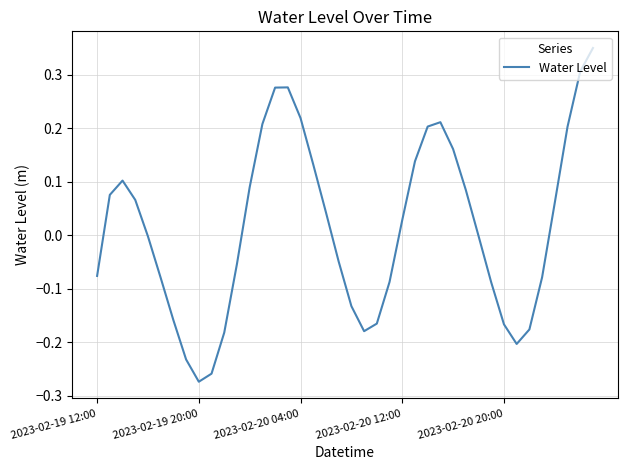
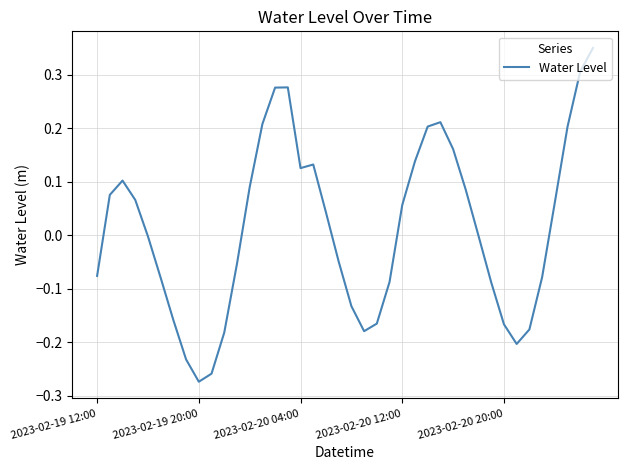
  {
    "2023-02-19 12:00": -0.08,
    "2023-02-19 20:00": -0.27,
-   "2023-02-20 04:00": 0.22,
-   "2023-02-20 12:00": 0.03,
+   "2023-02-20 04:00": 0.13,
+   "2023-02-20 12:00": 0.06,
    "2023-02-20 20:00": -0.17
  }
